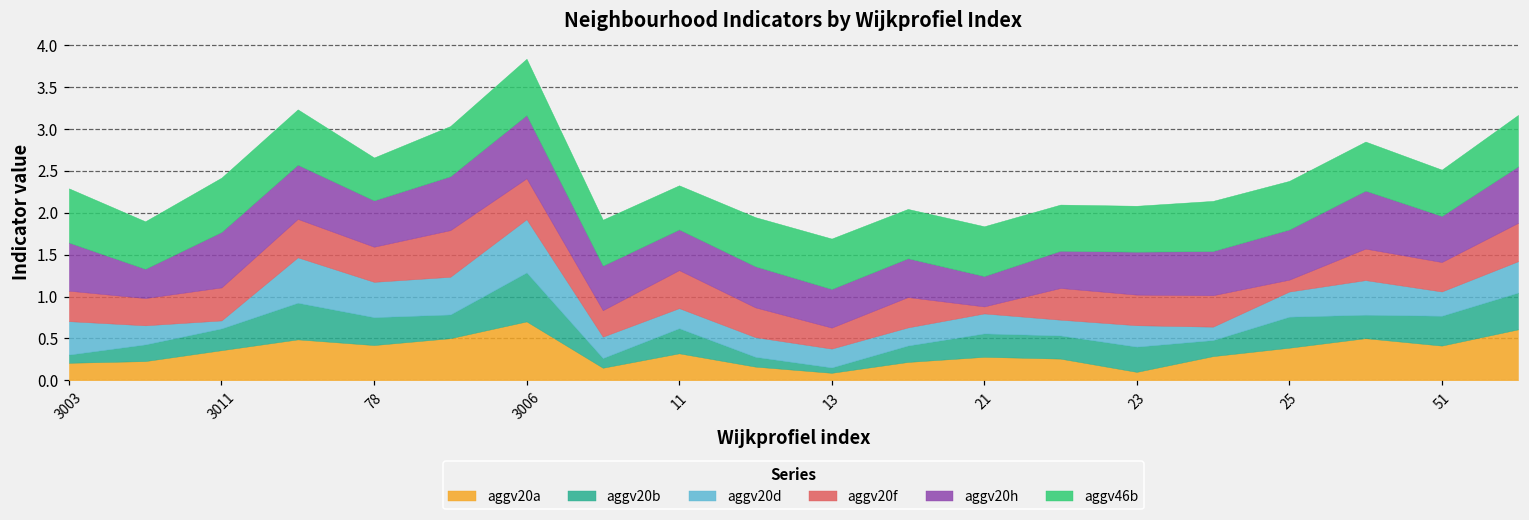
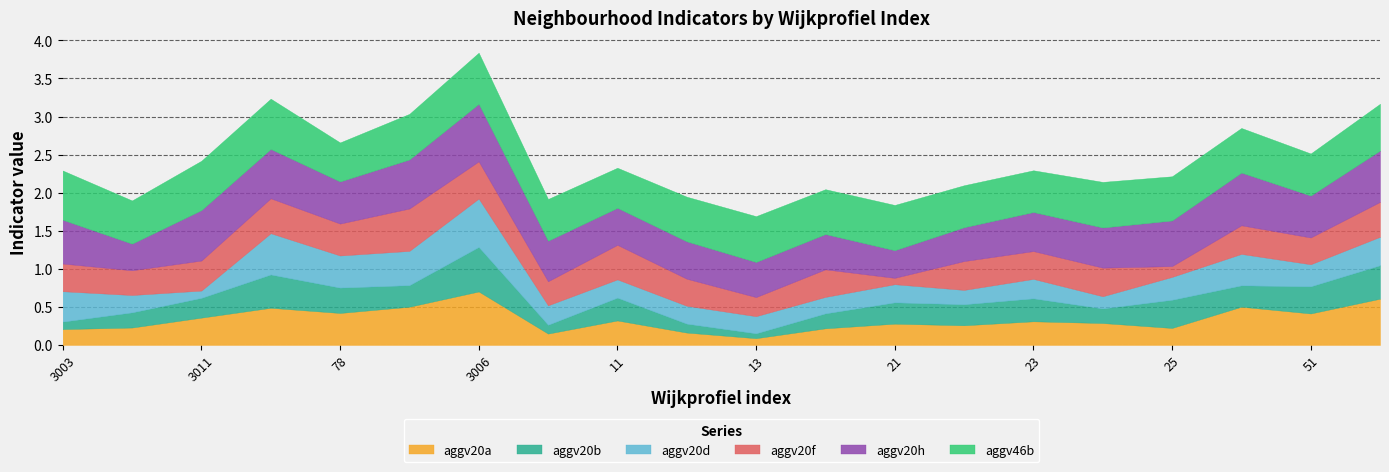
  {
    "aggv20a": {
      "3003": 0.2,
      "3011": 0.4,
      "78": 0.4,
      "3006": 0.7,
      "21": 0.3,
-     "23": 0.1,
-     "25": 0.4,
+     "23": 0.3,
+     "25": 0.2,
      "51": 0.4
    },
    "aggv20d": {
      "3003": 0.4,
      "3011": 0.1,
      "78": 0.4,
      "3006": 0.6,
      "21": 0.2,
      "23": 0.3,
      "25": 0.3,
      "51": 0.3
    },
    "aggv20f": {
      "3003": 0.4,
      "3011": 0.4,
      "78": 0.4,
      "3006": 0.5,
      "21": 0.1,
      "23": 0.4,
      "25": 0.1,
      "51": 0.4
    },
    "aggv20h": {
      "3003": 0.6,
      "3011": 0.7,
      "78": 0.6,
      "3006": 0.8,
      "21": 0.4,
      "23": 0.5,
      "25": 0.6,
      "51": 0.6
    }
  }
